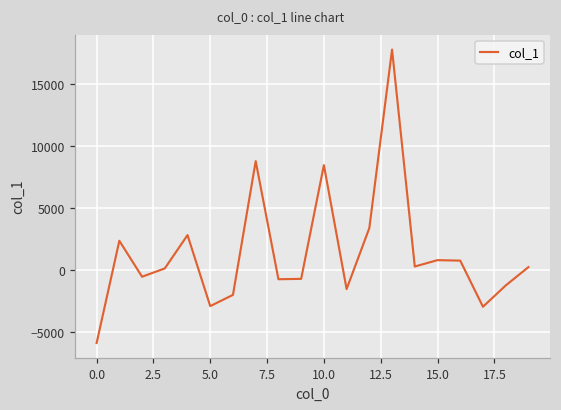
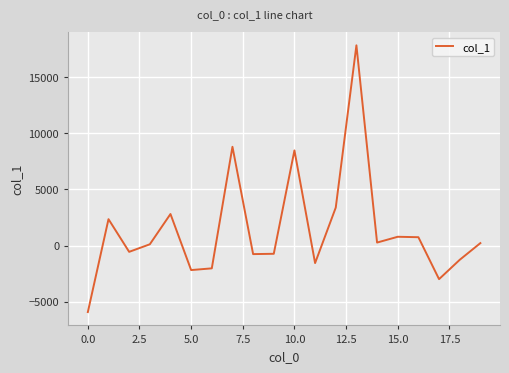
  {
    "0.0": -5900,
-   "5.0": -2900,
+   "5.0": -2200,
    "10.0": 8500,
    "15.0": 800
  }
